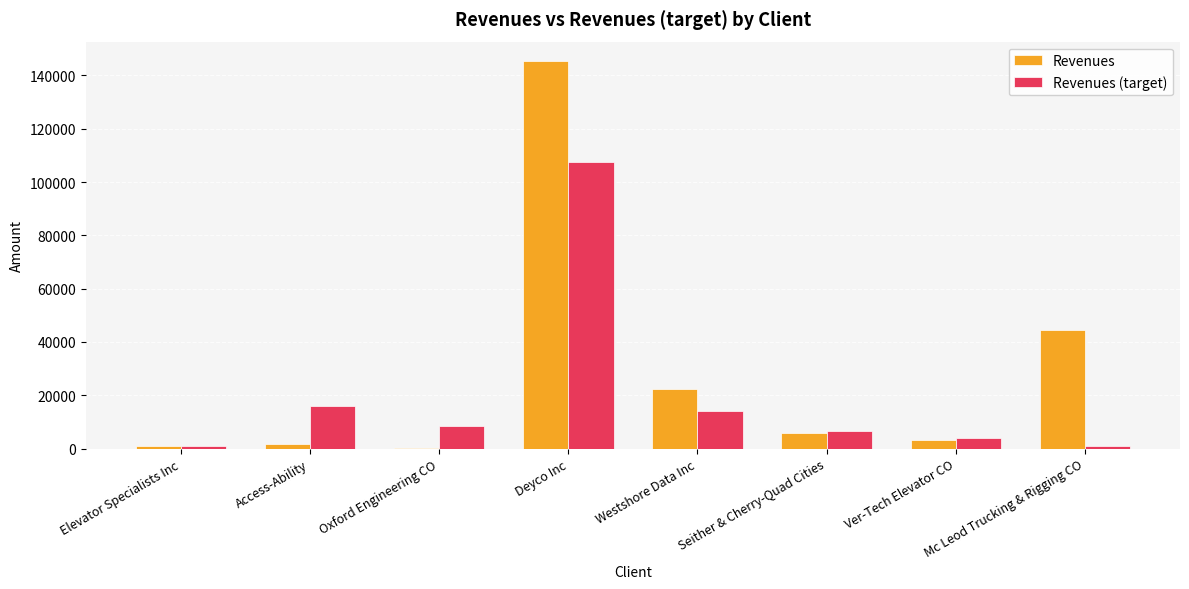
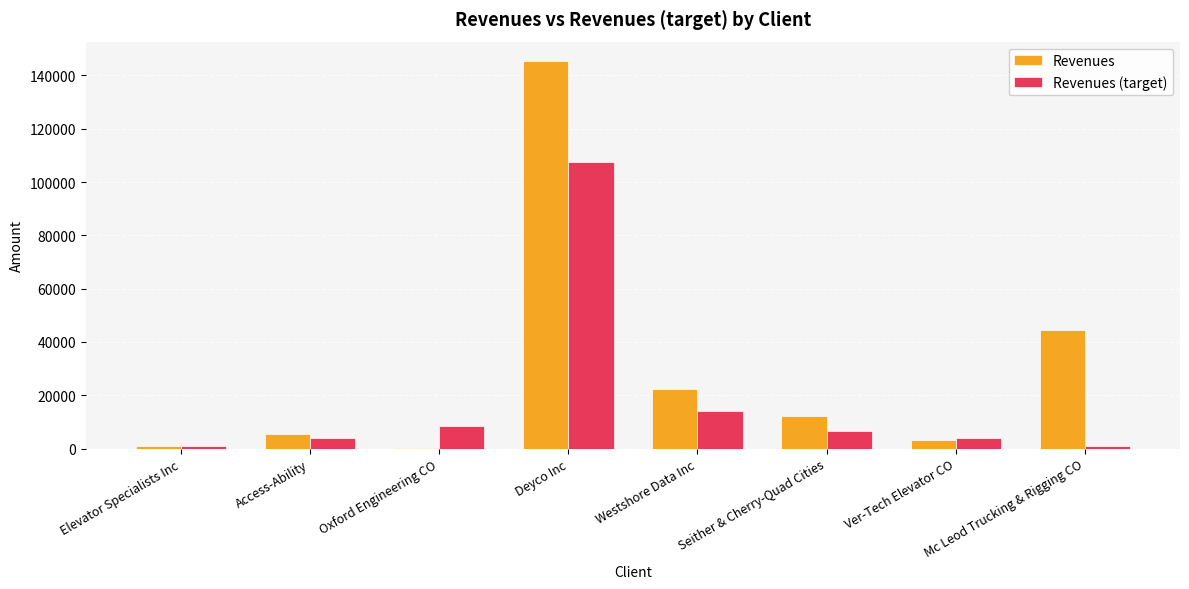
  {
    "Revenues": {
      "Elevator Specialists Inc": 1000,
-     "Access-Ability": 2000,
+     "Access-Ability": 5000,
      "Deyco Inc": 145000,
      "Westshore Data Inc": 22000,
-     "Seither & Cherry-Quad Cities": 6000,
+     "Seither & Cherry-Quad Cities": 12000,
      "Ver-Tech Elevator CO": 3000,
      "Mc Leod Trucking & Rigging CO": 45000
    },
    "Revenues (target)": {
      "Elevator Specialists Inc": 1000,
-     "Access-Ability": 16000,
+     "Access-Ability": 4000,
      "Oxford Engineering CO": 8000,
      "Deyco Inc": 108000,
      "Westshore Data Inc": 14000,
      "Seither & Cherry-Quad Cities": 7000,
      "Ver-Tech Elevator CO": 4000,
      "Mc Leod Trucking & Rigging CO": 1000
    }
  }
